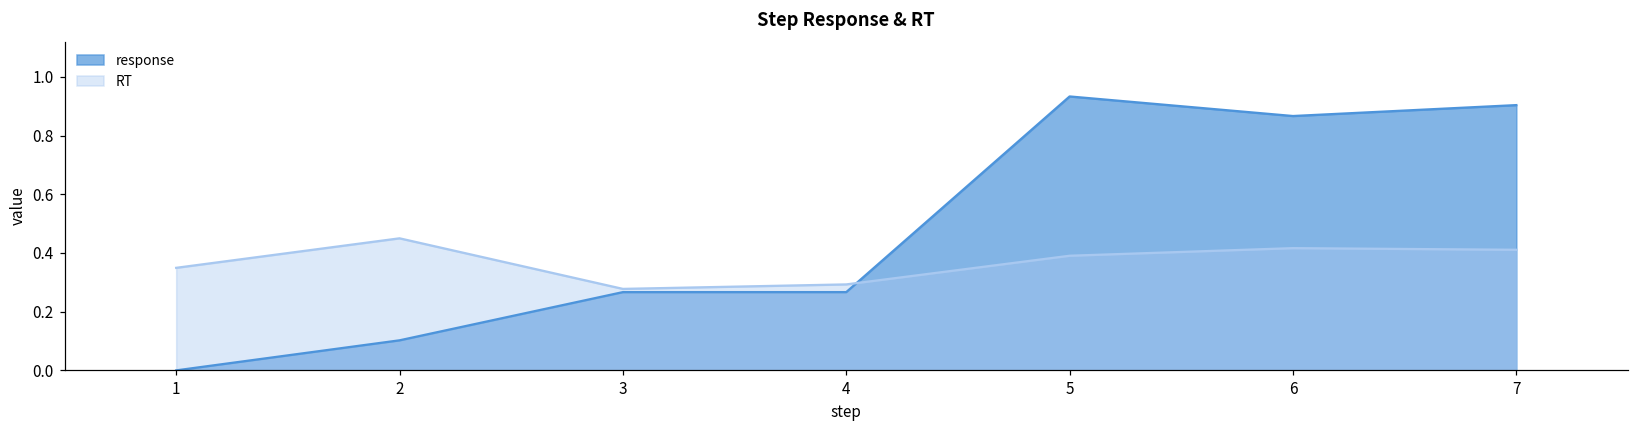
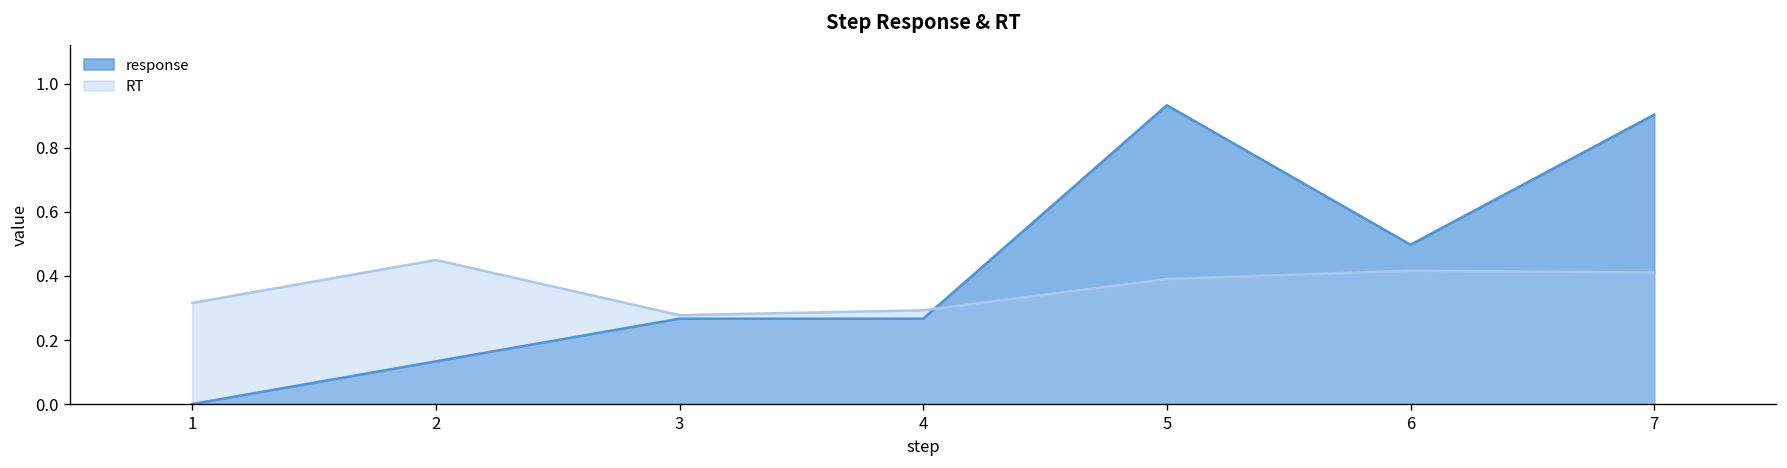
  {
    "response": {
      "1": 0.00,
-     "2": 0.10,
+     "2": 0.13,
      "3": 0.27,
      "4": 0.27,
      "5": 0.93,
-     "6": 0.87,
+     "6": 0.50,
      "7": 0.90
    },
    "RT": {
-     "1": 0.35,
+     "1": 0.32,
      "2": 0.45,
      "3": 0.28,
      "4": 0.29,
      "5": 0.39,
      "6": 0.42,
      "7": 0.41
    }
  }
